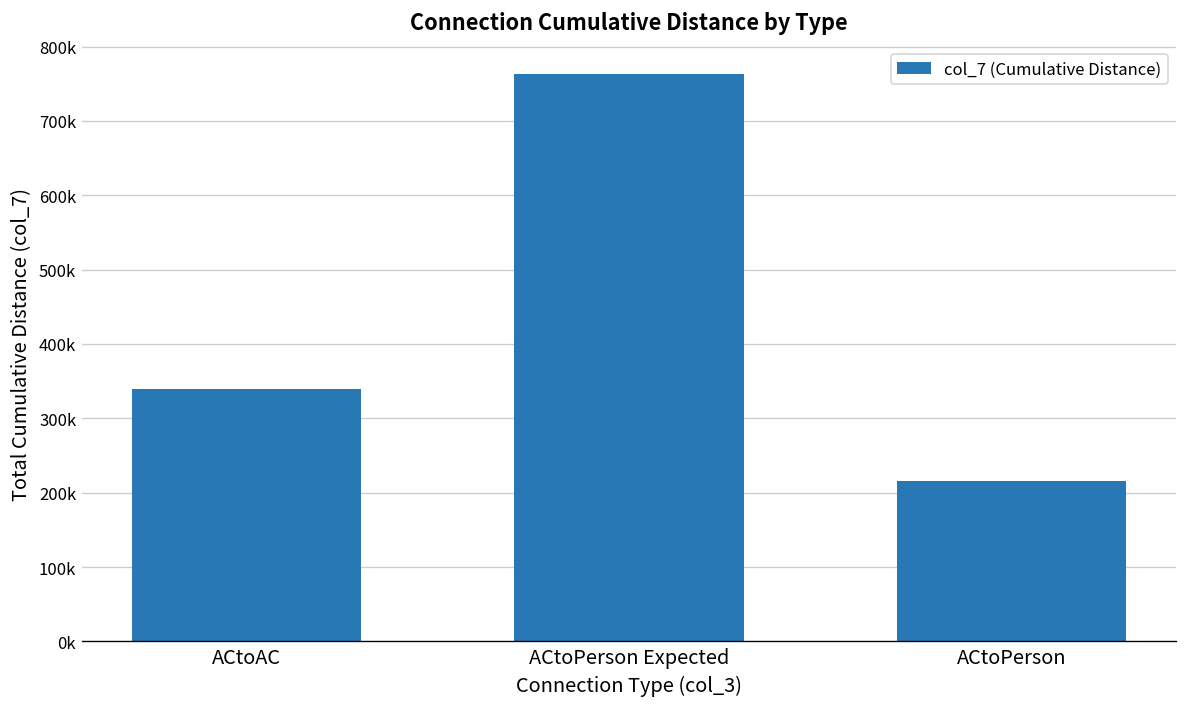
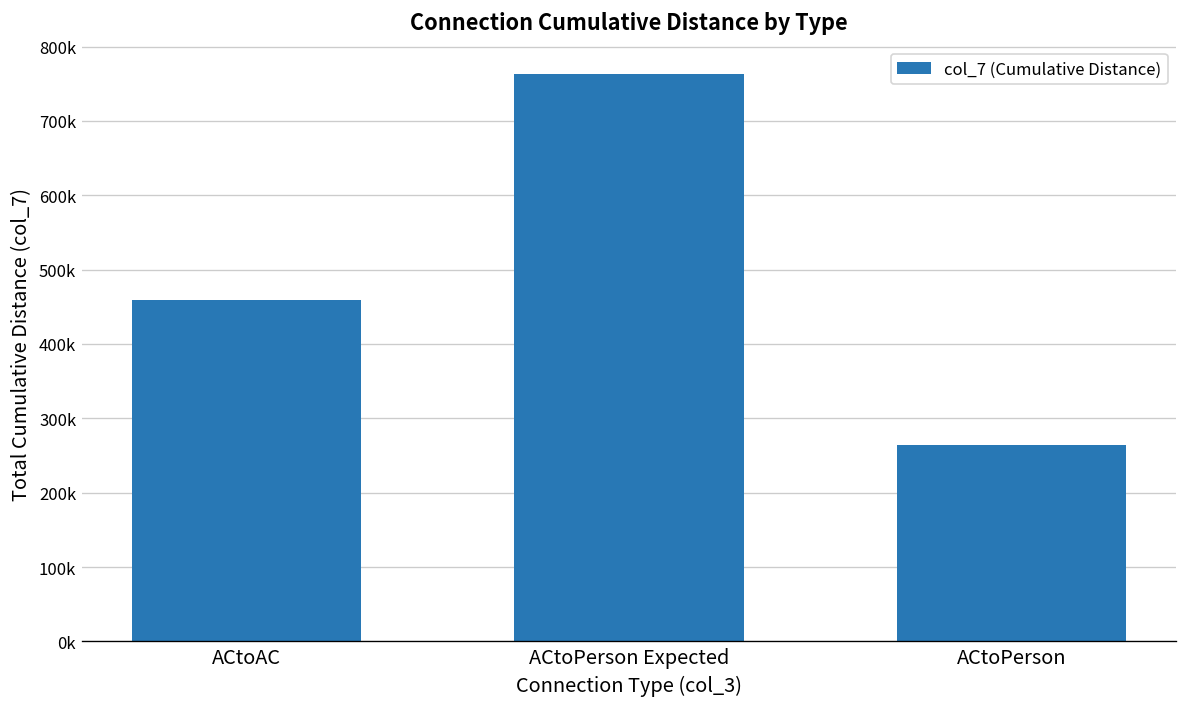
  {
-   "ACtoAC": 340000,
+   "ACtoAC": 460000,
    "ACtoPerson Expected": 760000,
-   "ACtoPerson": 220000
+   "ACtoPerson": 260000
  }
